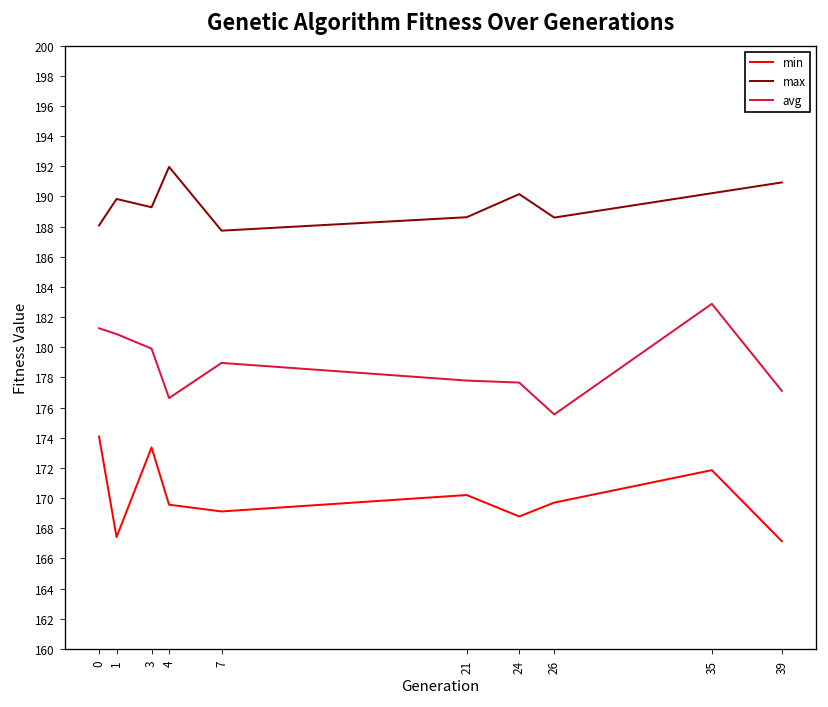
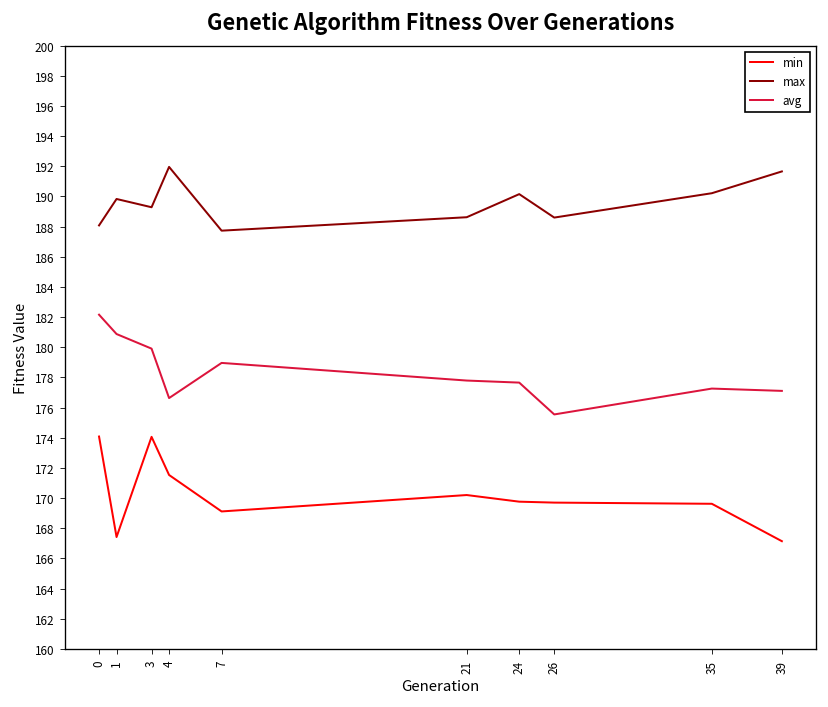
  {
    "min": {
      "0": 174.1,
      "1": 167.4,
-     "3": 173.4,
-     "4": 169.6,
+     "3": 174.1,
+     "4": 171.5,
      "7": 169.1,
      "21": 170.2,
-     "24": 168.8,
+     "24": 169.8,
      "26": 169.7,
-     "35": 171.9,
+     "35": 169.6,
      "39": 167.1
    },
    "max": {
      "0": 188.1,
      "1": 189.8,
      "3": 189.3,
      "4": 192.0,
      "7": 187.7,
      "21": 188.6,
      "24": 190.2,
      "26": 188.6,
      "35": 190.2,
-     "39": 190.9
+     "39": 191.7
    },
    "avg": {
-     "0": 181.3,
+     "0": 182.2,
      "1": 180.9,
      "3": 179.9,
      "4": 176.6,
      "7": 179.0,
      "21": 177.8,
      "24": 177.7,
      "26": 175.5,
-     "35": 182.9,
+     "35": 177.3,
      "39": 177.1
    }
  }
